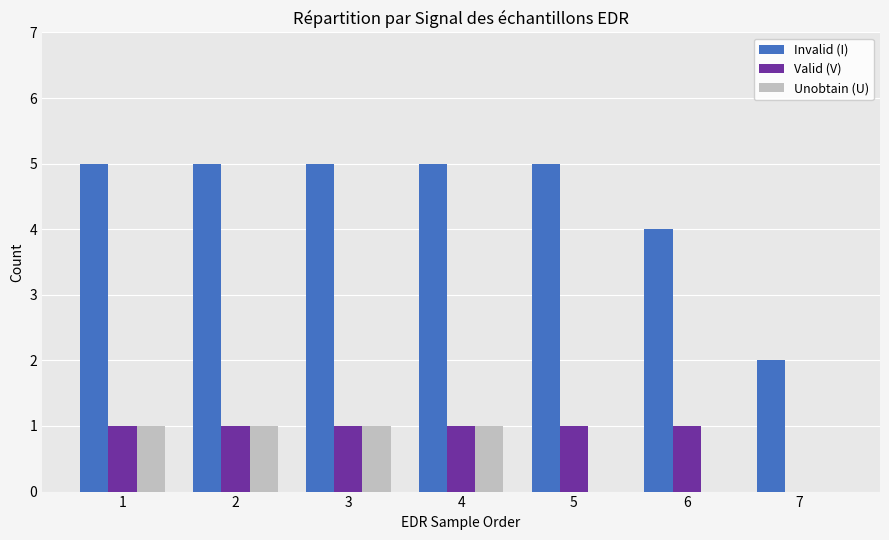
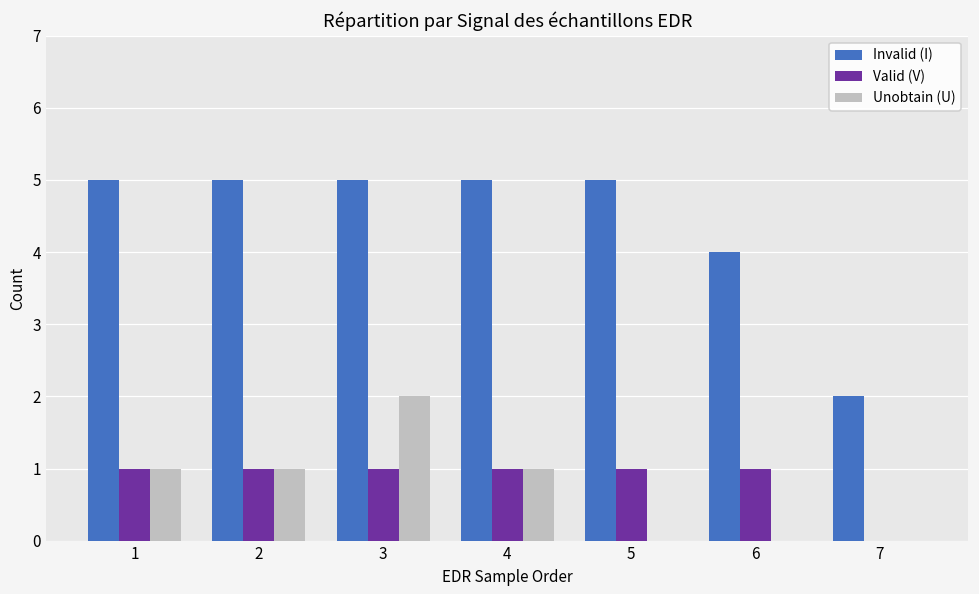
  {
    "Invalid (I)": {
      "1": 5,
      "2": 5,
      "3": 5,
      "4": 5,
      "5": 5,
      "6": 4,
      "7": 2
    },
    "Valid (V)": {
      "1": 1,
      "2": 1,
      "3": 1,
      "4": 1,
      "5": 1,
      "6": 1,
      "7": 0
    },
    "Unobtain (U)": {
      "1": 1,
      "2": 1,
-     "3": 1,
+     "3": 2,
      "4": 1,
      "5": 0,
      "6": 0,
      "7": 0
    }
  }
